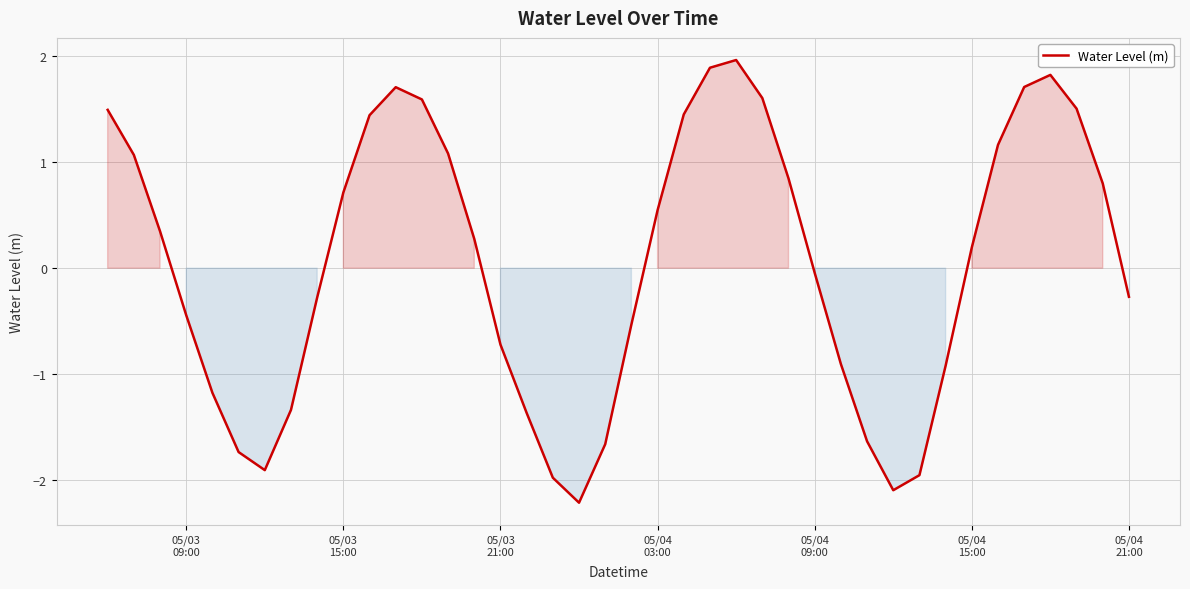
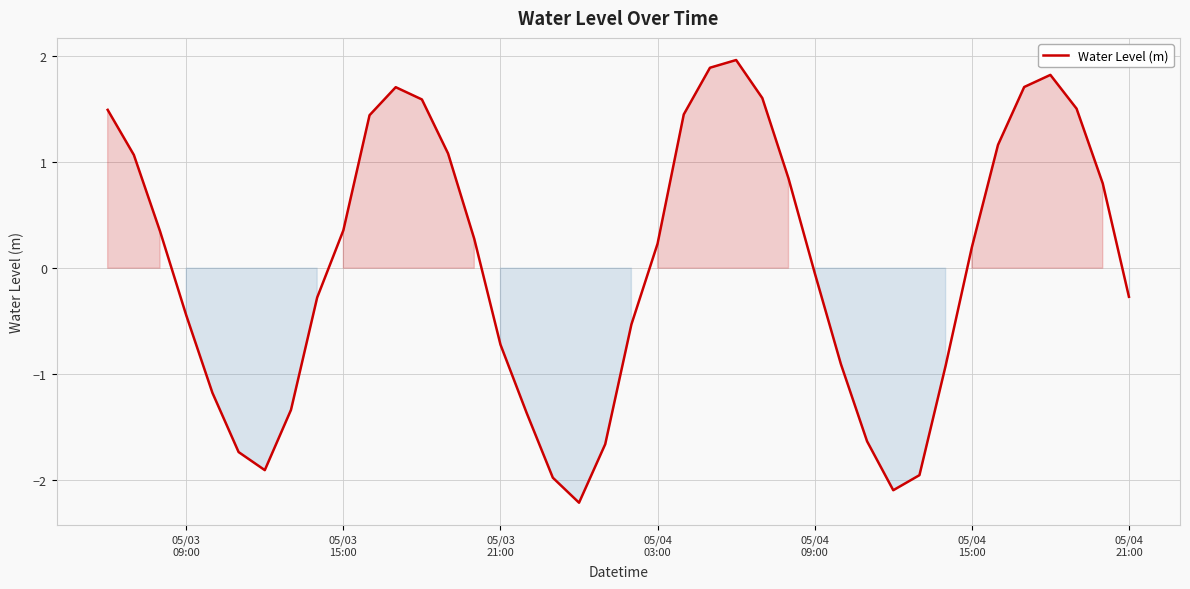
  {
    "05/03 09:00": -0.44,
-   "05/03 15:00": 0.71,
+   "05/03 15:00": 0.36,
    "05/03 21:00": -0.72,
-   "05/04 03:00": 0.55,
+   "05/04 03:00": 0.23,
    "05/04 09:00": -0.04,
    "05/04 15:00": 0.20,
    "05/04 21:00": -0.27
  }
